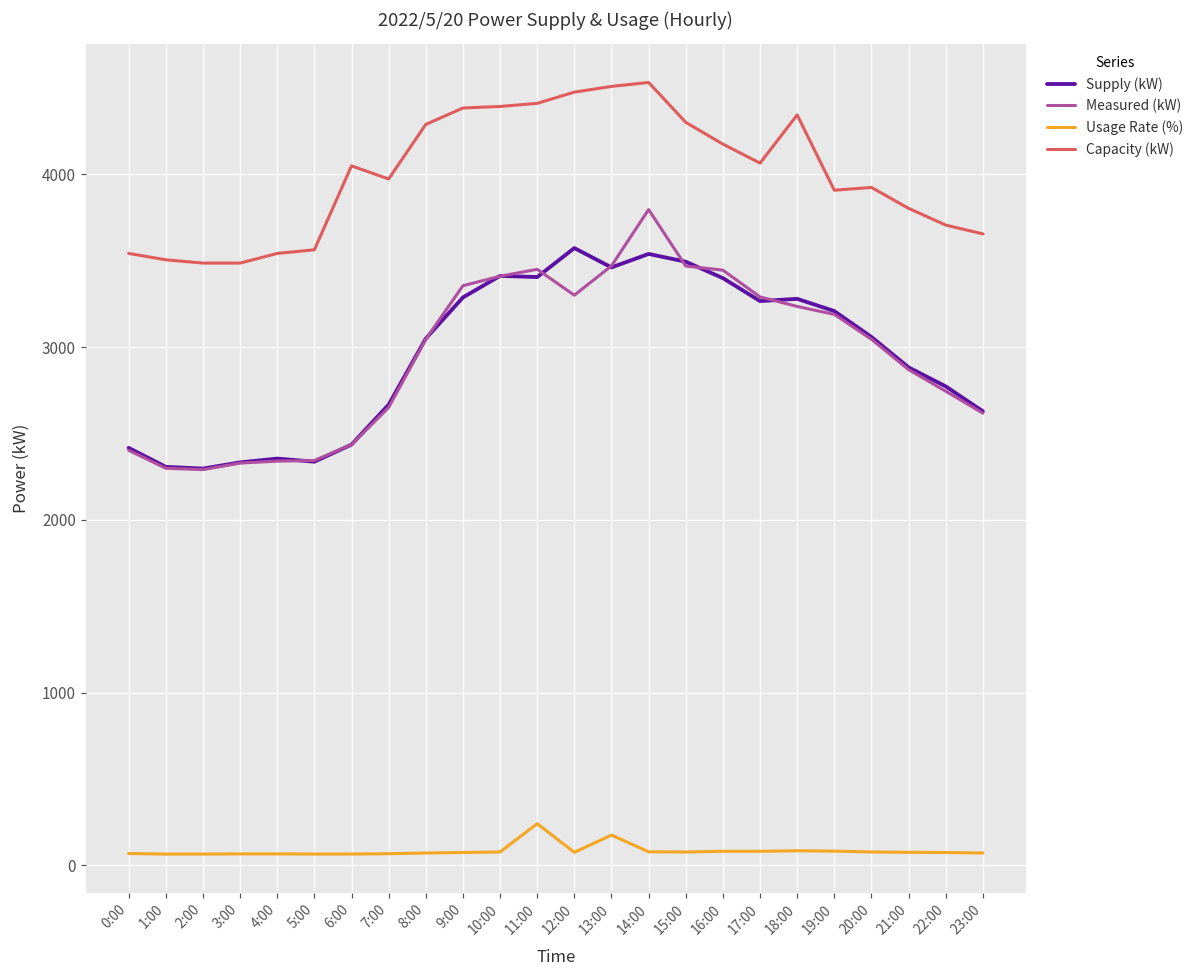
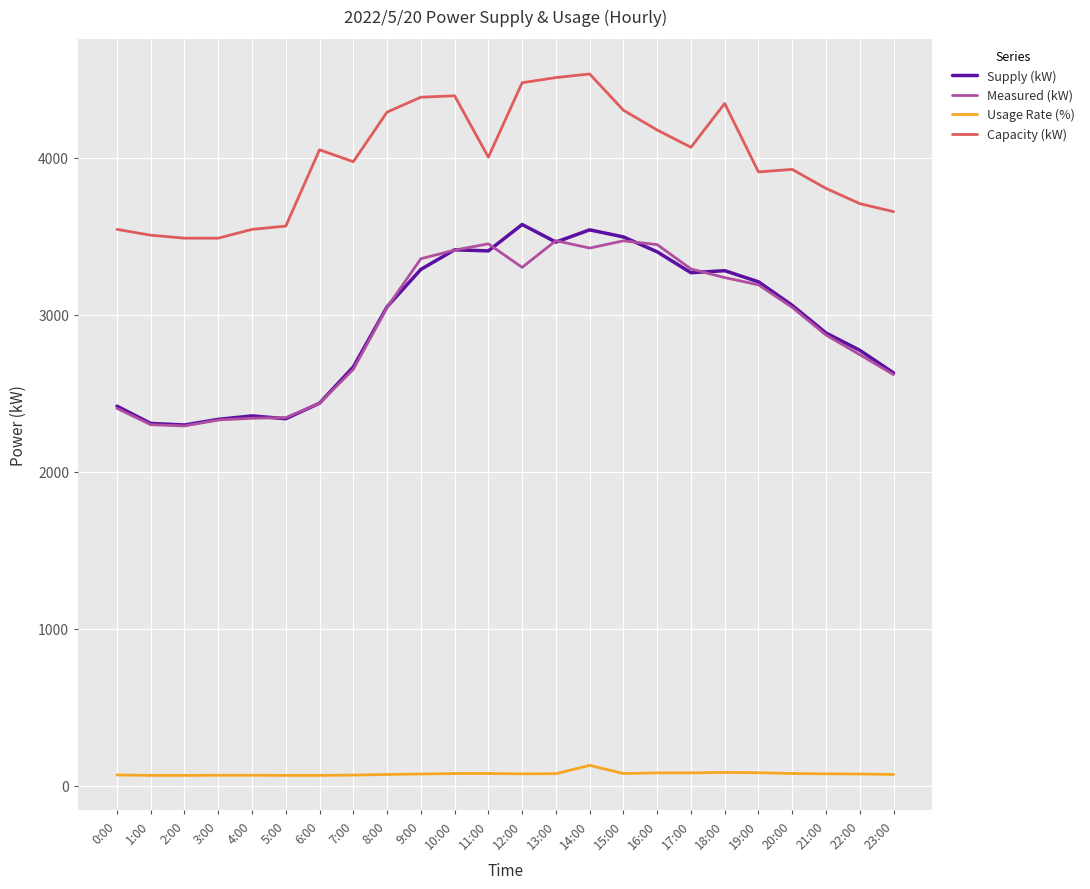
  {
    "Supply (kW)": {
      "9:00": 3290,
      "11:00": 3410,
      "12:00": 3570,
      "14:00": 3540,
      "15:00": 3500,
      "16:00": 3400,
      "17:00": 3270,
      "18:00": 3280,
      "19:00": 3210,
      "22:00": 2770
    },
    "Measured (kW)": {
      "9:00": 3360,
      "11:00": 3450,
      "12:00": 3300,
-     "14:00": 3800,
+     "14:00": 3420,
      "15:00": 3470,
      "16:00": 3450,
      "17:00": 3290,
      "18:00": 3240,
      "19:00": 3190,
      "22:00": 2750
    },
    "Usage Rate (%)": {
      "0:00": 70,
      "1:00": 70,
      "2:00": 70,
      "3:00": 70,
      "4:00": 70,
      "5:00": 70,
      "6:00": 70,
      "7:00": 70,
      "8:00": 70,
      "9:00": 70,
      "10:00": 80,
-     "11:00": 240,
+     "11:00": 80,
      "12:00": 80,
-     "13:00": 180,
-     "14:00": 80,
+     "13:00": 80,
+     "14:00": 130,
      "15:00": 80,
      "16:00": 80,
      "17:00": 80,
      "18:00": 80,
      "19:00": 80,
      "20:00": 80,
      "21:00": 80,
      "22:00": 70,
      "23:00": 70
    },
    "Capacity (kW)": {
      "0:00": 3540,
      "1:00": 3510,
      "2:00": 3490,
      "3:00": 3490,
      "4:00": 3540,
      "5:00": 3560,
      "6:00": 4050,
      "7:00": 3970,
      "8:00": 4290,
      "9:00": 4390,
      "10:00": 4390,
-     "11:00": 4410,
+     "11:00": 4000,
      "12:00": 4480,
      "13:00": 4510,
      "14:00": 4530,
      "15:00": 4300,
      "16:00": 4180,
      "17:00": 4070,
      "18:00": 4350,
      "19:00": 3910,
      "20:00": 3930,
      "21:00": 3800,
      "22:00": 3710,
      "23:00": 3660
    }
  }
